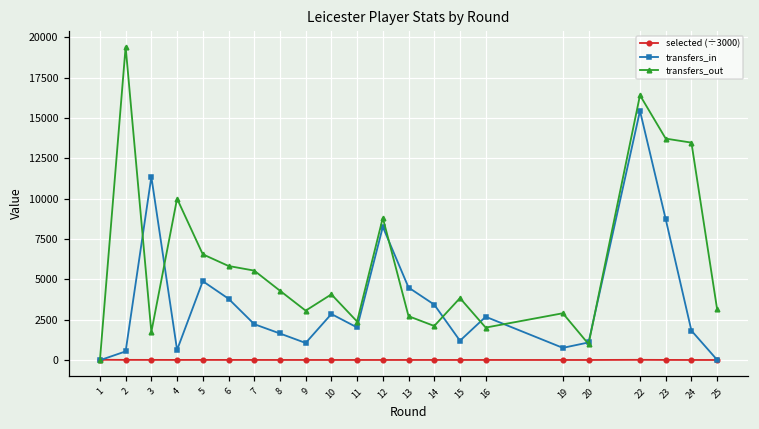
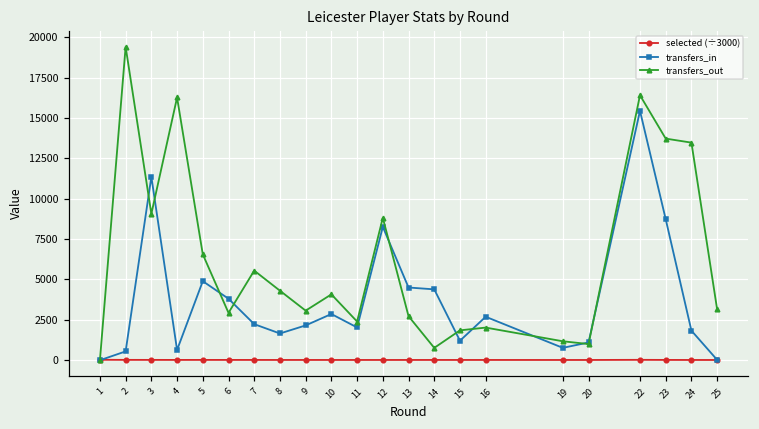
  {
    "selected (÷3000)": {
      "2": 0,
      "3": 0,
      "4": 0,
      "5": 0,
      "6": 0,
      "7": 0,
      "8": 0,
      "9": 0,
      "10": 0,
      "11": 0,
      "12": 0,
      "13": 0,
      "14": 0,
      "15": 0,
      "16": 0,
      "19": 0,
      "20": 0,
      "22": 0,
      "23": 0,
      "24": 0
    },
    "transfers_in": {
      "2": 500,
      "3": 11400,
      "4": 600,
      "5": 4900,
      "6": 3800,
      "7": 2200,
      "8": 1700,
-     "9": 1100,
+     "9": 2200,
      "10": 2900,
      "11": 2000,
      "12": 8300,
      "13": 4500,
-     "14": 3400,
+     "14": 4400,
      "15": 1200,
      "16": 2700,
      "19": 800,
      "22": 15400,
      "23": 8700,
      "24": 1800
    },
    "transfers_out": {
      "2": 19400,
-     "3": 1700,
-     "4": 10000,
+     "3": 9100,
+     "4": 16300,
      "5": 6600,
-     "6": 5800,
+     "6": 2900,
      "7": 5500,
      "8": 4300,
      "9": 3100,
      "10": 4100,
      "11": 2400,
      "12": 8800,
      "13": 2700,
-     "14": 2100,
-     "15": 3800,
+     "14": 800,
+     "15": 1900,
      "16": 2000,
-     "19": 2900,
+     "19": 1200,
      "22": 16400,
      "23": 13700,
      "24": 13500,
      "25": 3100
    }
  }
